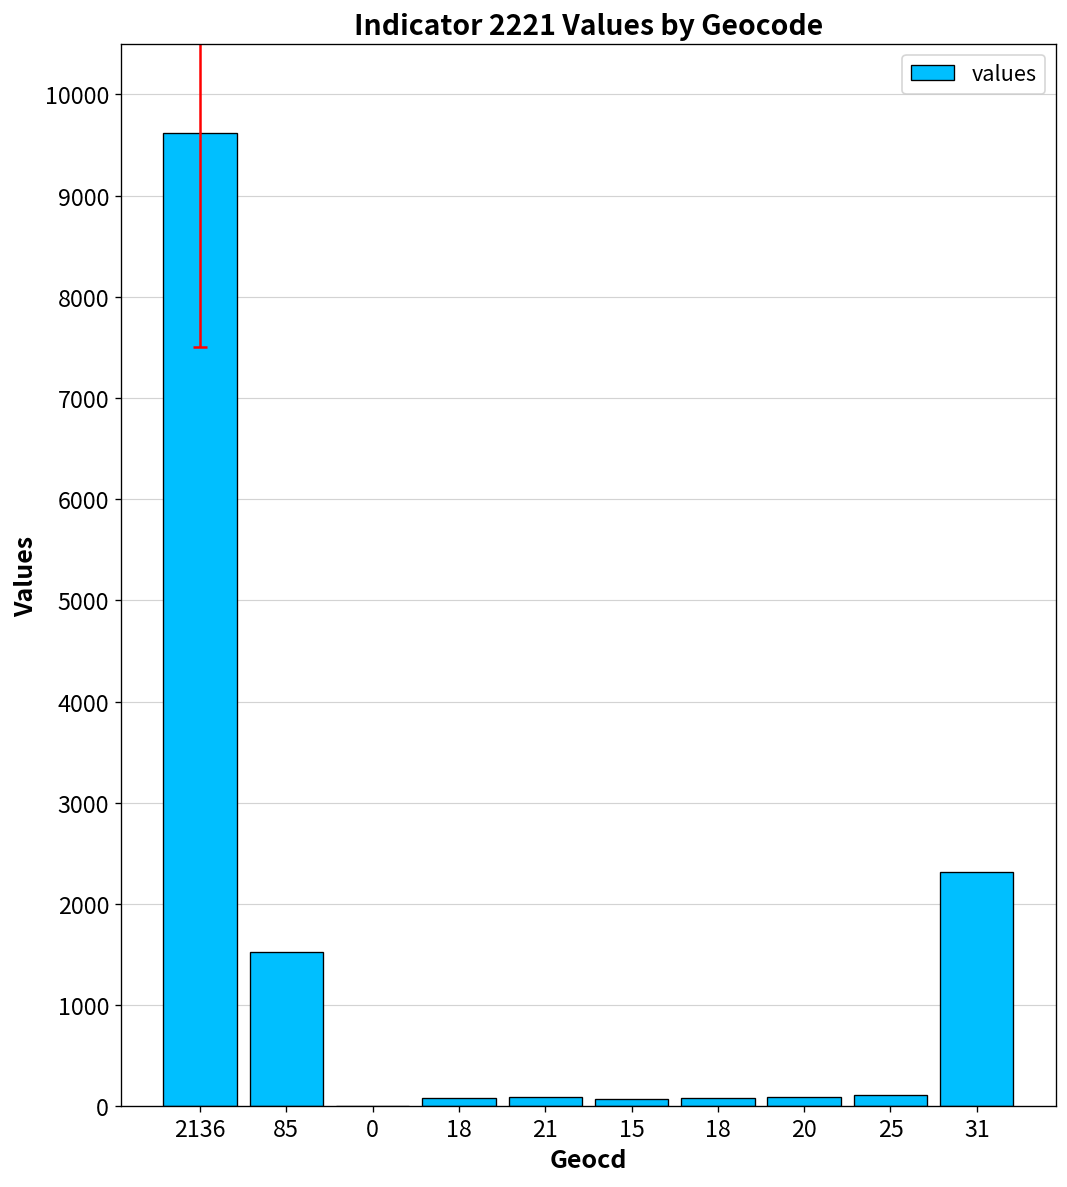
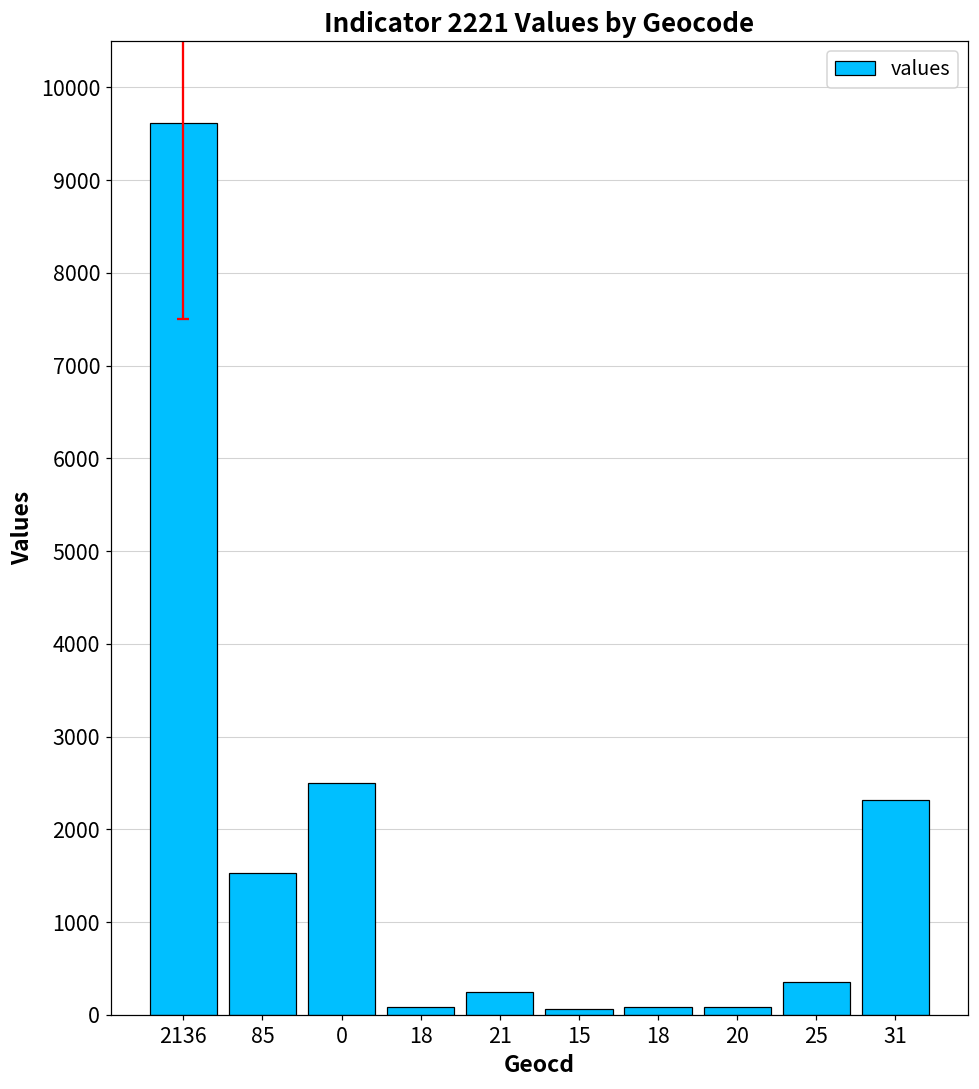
  {
    "values": {
      "2136": 9600,
      "85": 1500,
-     "0": 0,
-     "21": 100,
+     "0": 2500,
+     "21": 200,
      "15": 100,
      "20": 100,
-     "25": 100,
+     "25": 400,
      "31": 2300
    }
  }
